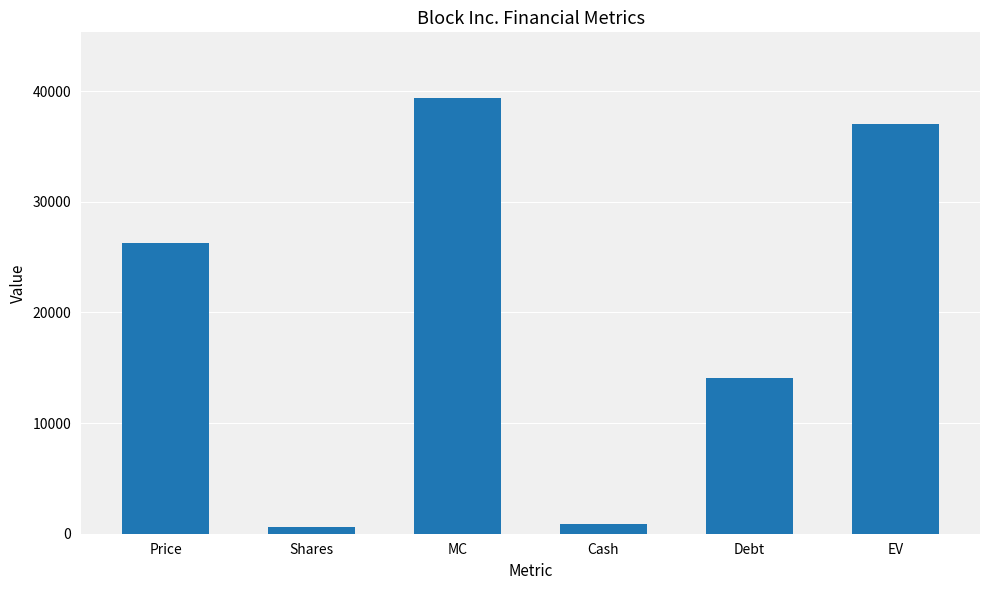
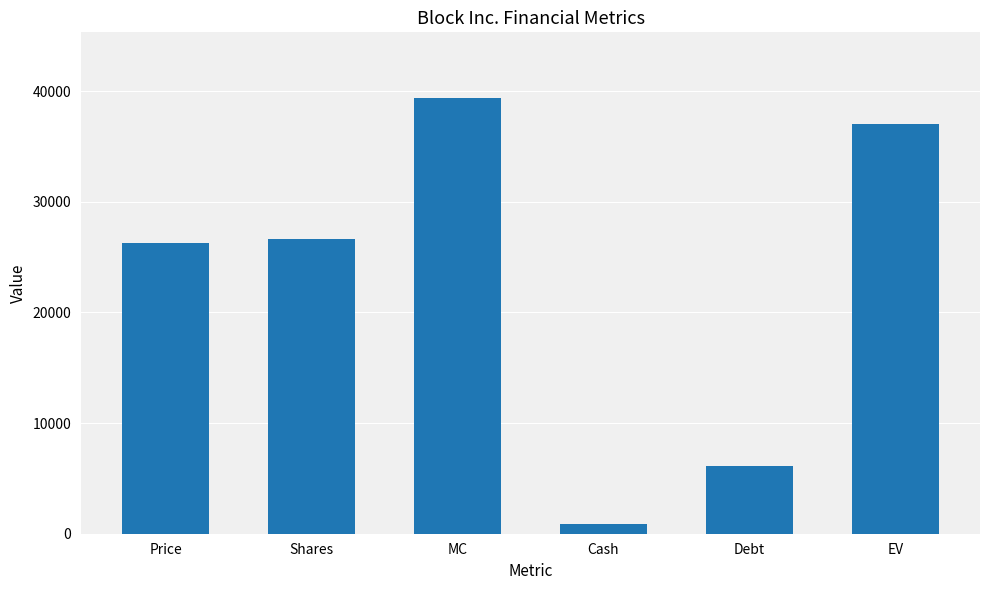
  {
    "Price": 26300,
-   "Shares": 600,
+   "Shares": 26700,
    "MC": 39400,
    "Cash": 900,
-   "Debt": 14100,
+   "Debt": 6100,
    "EV": 37000
  }
